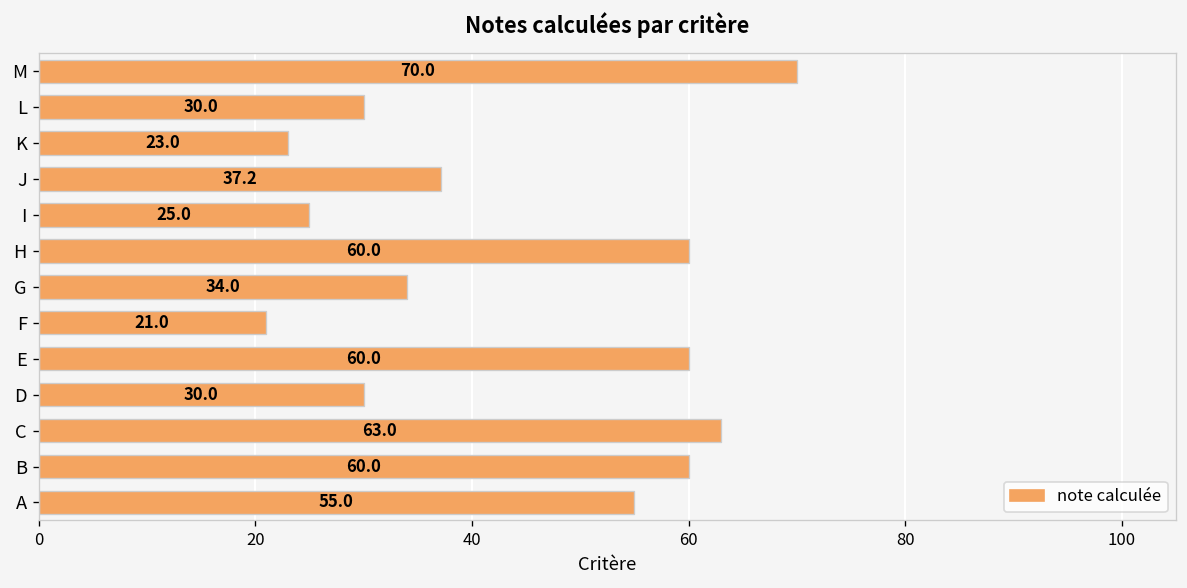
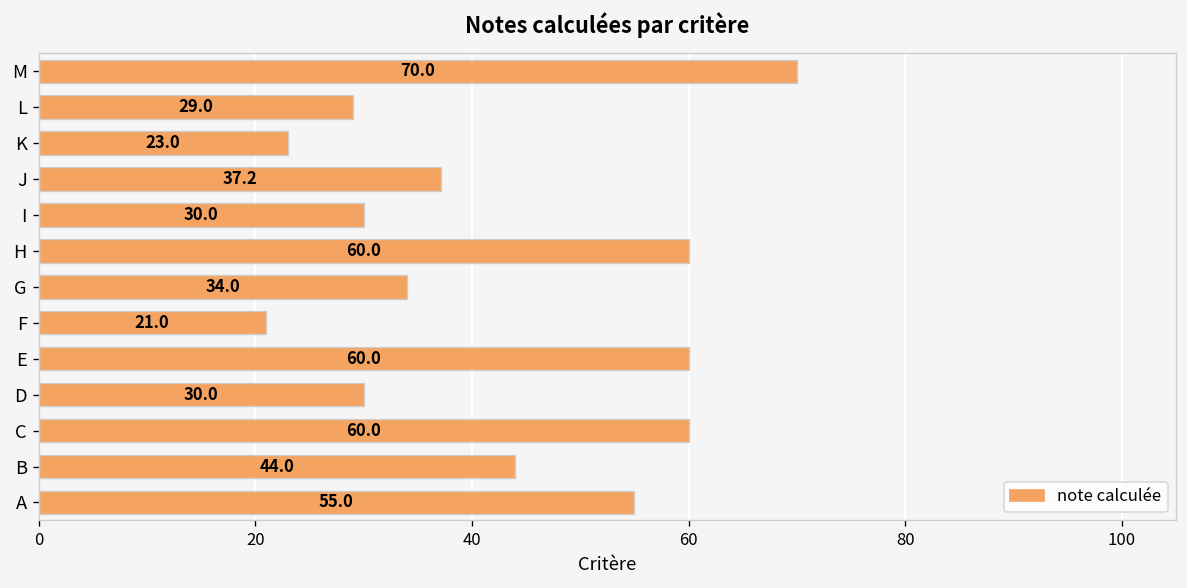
  {
    "M": 70.0,
-   "L": 30.0,
+   "L": 29.0,
    "K": 23.0,
    "J": 37.2,
-   "I": 25.0,
+   "I": 30.0,
    "H": 60.0,
    "G": 34.0,
    "F": 21.0,
    "E": 60.0,
    "D": 30.0,
-   "C": 63.0,
-   "B": 60.0,
+   "C": 60.0,
+   "B": 44.0,
    "A": 55.0
  }
